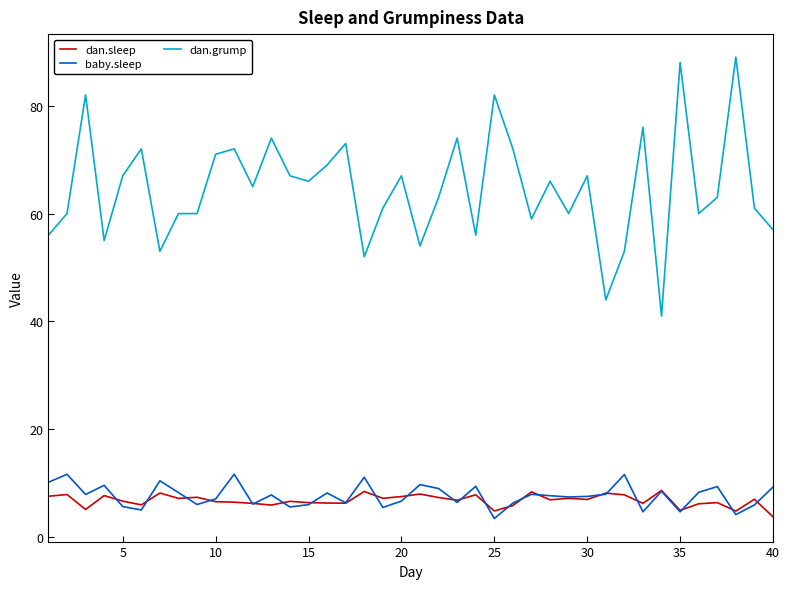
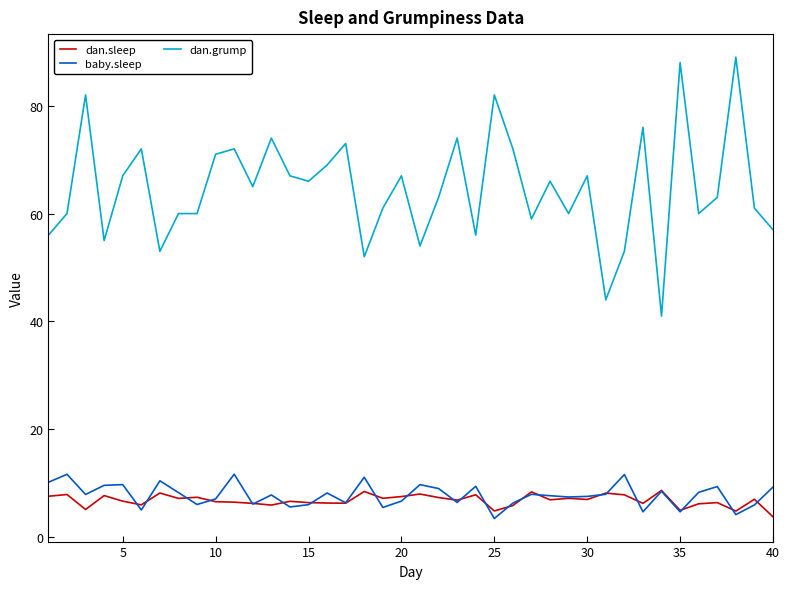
  {
    "dan.sleep": {
      "5": 7,
      "10": 7,
      "20": 8,
      "25": 5,
      "30": 7,
      "40": 4
    },
    "baby.sleep": {
-     "5": 6,
+     "5": 10,
      "10": 7,
      "20": 7,
      "25": 3,
      "30": 8,
      "40": 9
    },
    "dan.grump": {
      "5": 67,
      "10": 71,
      "15": 66,
      "20": 67,
      "25": 82,
      "30": 67,
      "35": 88,
      "40": 57
    }
  }
